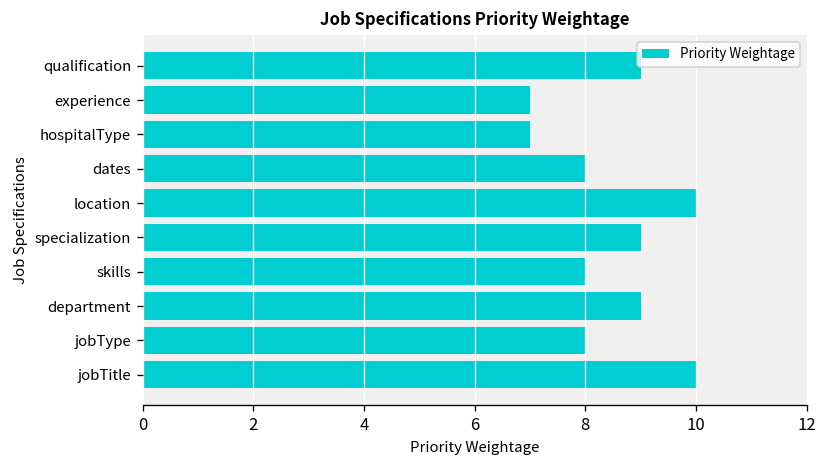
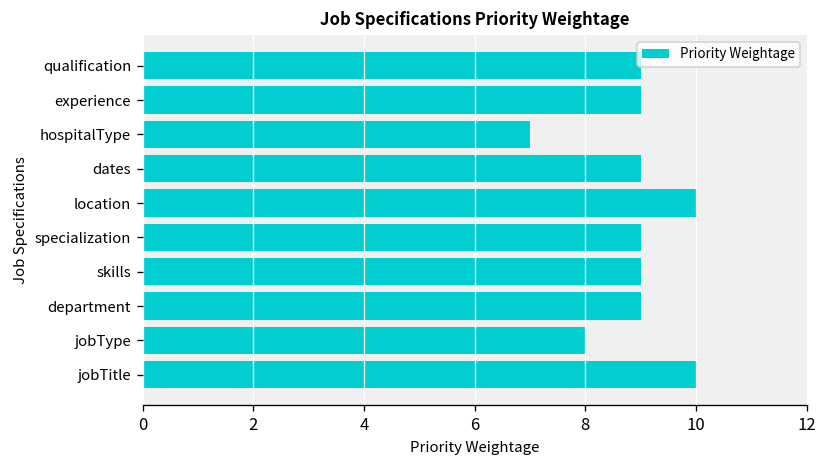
  {
    "qualification": 9,
-   "experience": 7,
+   "experience": 9,
    "hospitalType": 7,
-   "dates": 8,
+   "dates": 9,
    "location": 10,
    "specialization": 9,
-   "skills": 8,
+   "skills": 9,
    "department": 9,
    "jobType": 8,
    "jobTitle": 10
  }
